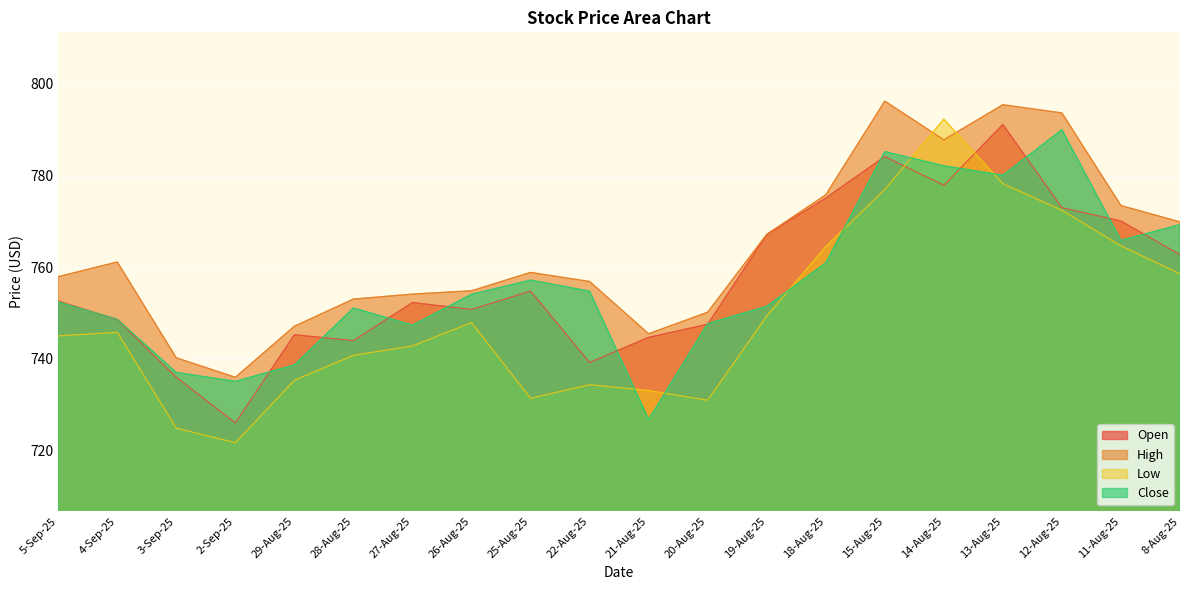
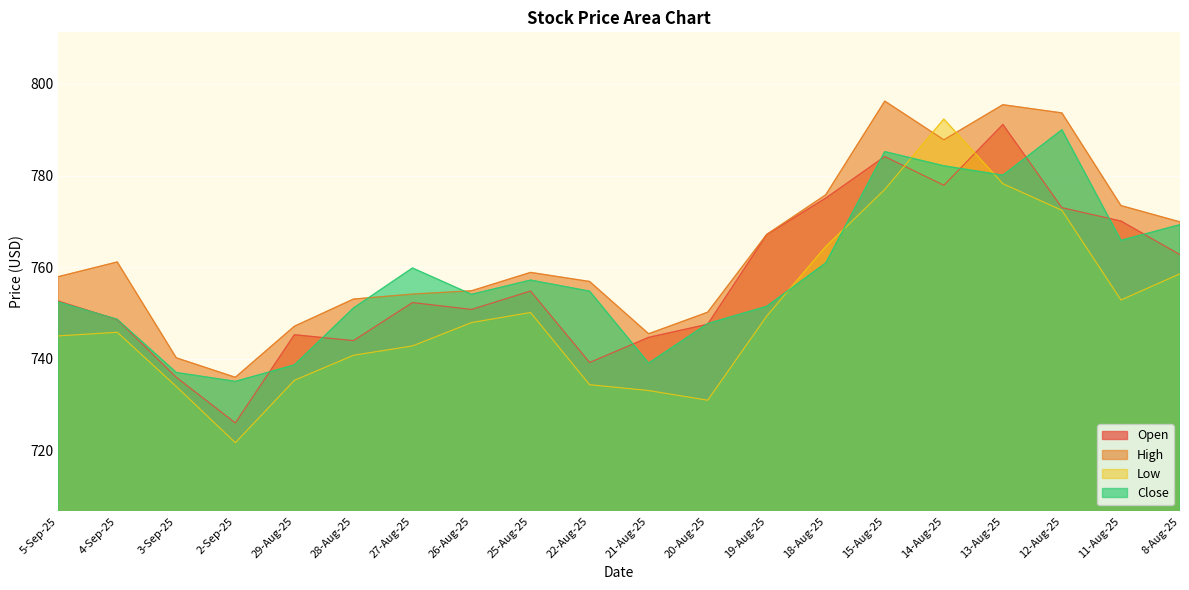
  {
    "Low": {
      "5-Sep-25": 745,
      "4-Sep-25": 746,
-     "3-Sep-25": 725,
+     "3-Sep-25": 734,
      "2-Sep-25": 722,
      "29-Aug-25": 735,
      "28-Aug-25": 741,
      "27-Aug-25": 743,
      "26-Aug-25": 748,
-     "25-Aug-25": 731,
+     "25-Aug-25": 750,
      "22-Aug-25": 734,
      "21-Aug-25": 733,
      "20-Aug-25": 731,
      "19-Aug-25": 749,
      "18-Aug-25": 765,
      "15-Aug-25": 777,
      "14-Aug-25": 792,
      "13-Aug-25": 778,
      "12-Aug-25": 772,
-     "11-Aug-25": 765,
+     "11-Aug-25": 753,
      "8-Aug-25": 759
    },
    "Close": {
      "3-Sep-25": 737,
      "2-Sep-25": 735,
      "29-Aug-25": 739,
      "28-Aug-25": 751,
-     "27-Aug-25": 747,
+     "27-Aug-25": 760,
      "26-Aug-25": 754,
      "25-Aug-25": 757,
      "22-Aug-25": 755,
-     "21-Aug-25": 727,
+     "21-Aug-25": 739,
      "19-Aug-25": 751,
      "18-Aug-25": 761,
      "15-Aug-25": 785,
      "14-Aug-25": 782,
      "13-Aug-25": 780,
      "12-Aug-25": 790,
      "11-Aug-25": 766,
      "8-Aug-25": 769
    }
  }
